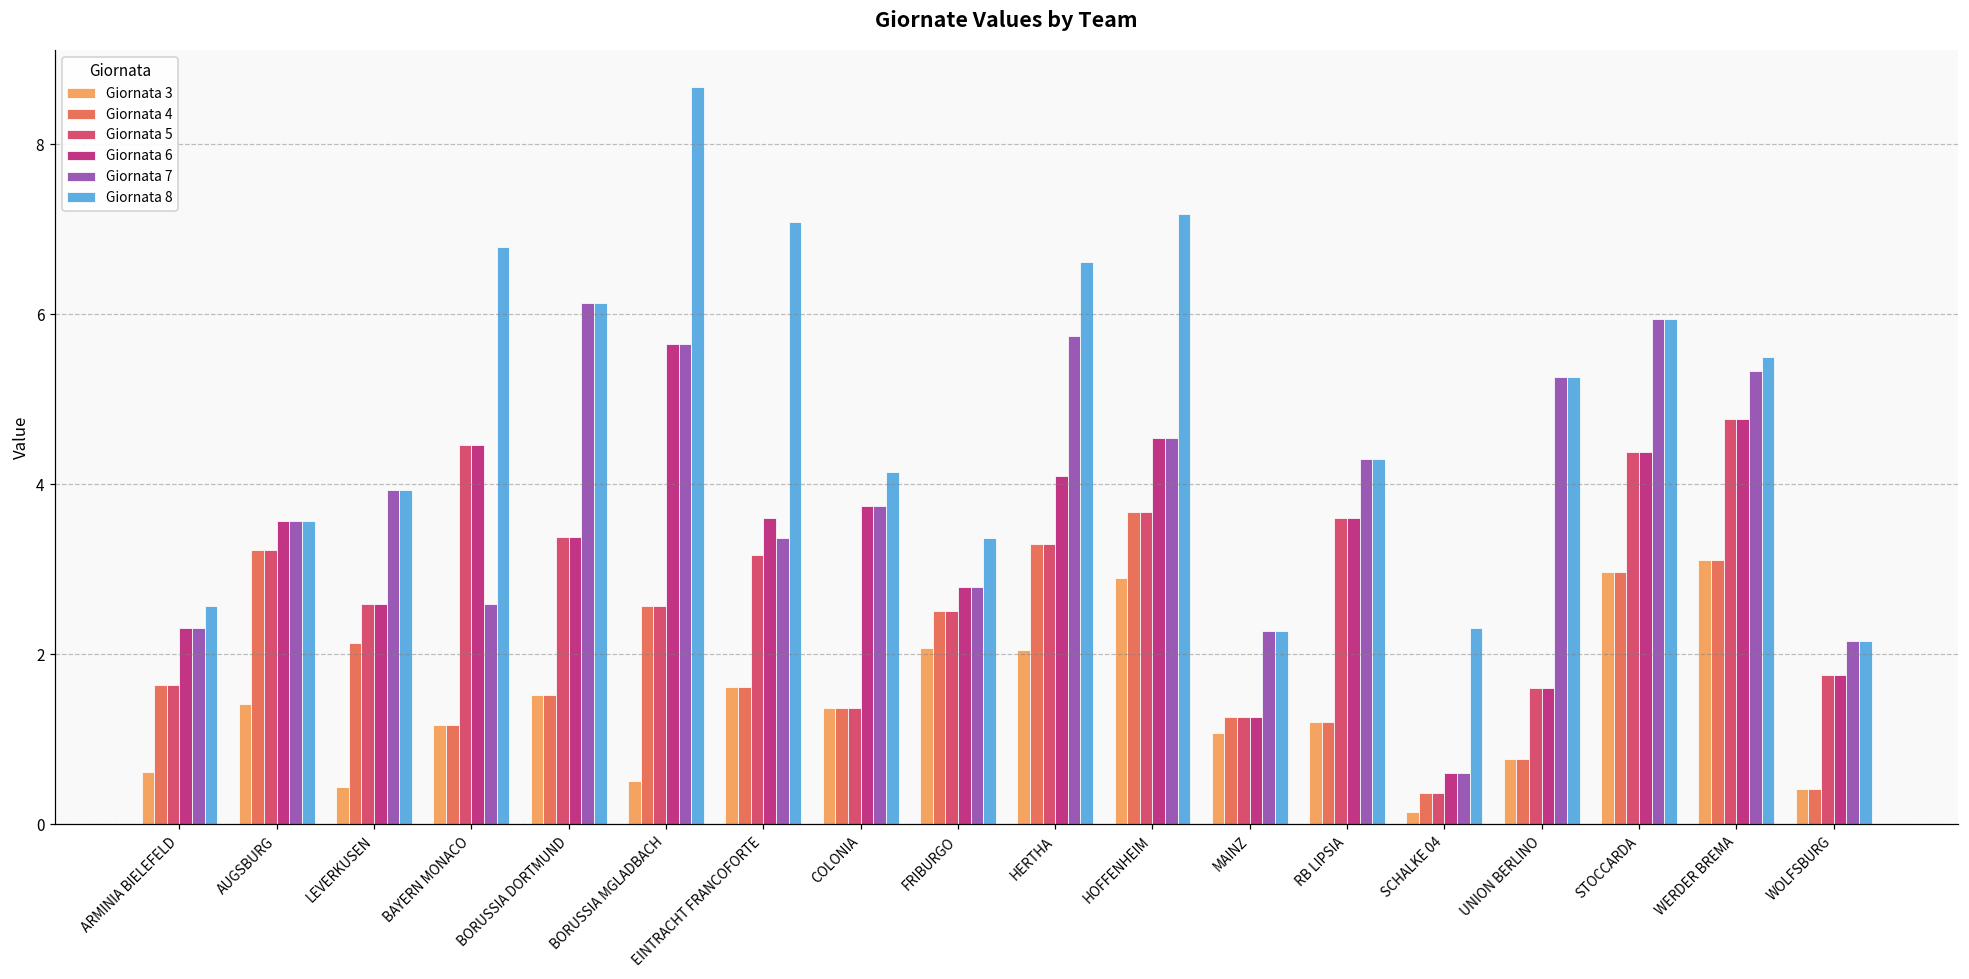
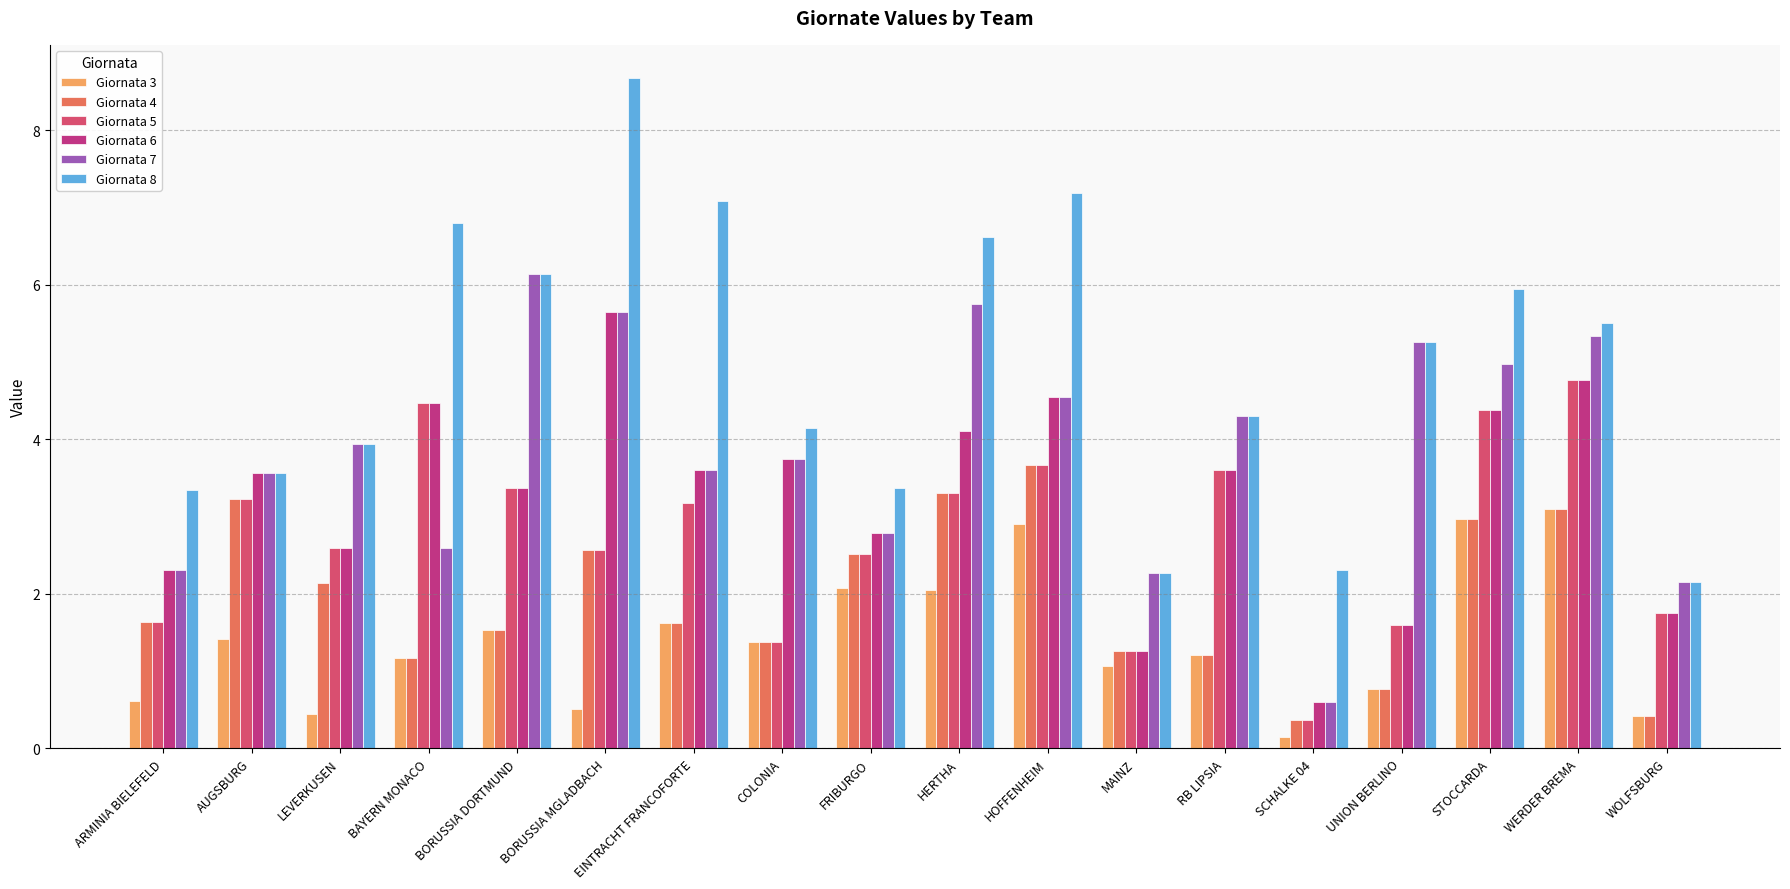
  {
    "Giornata 7": {
      "ARMINIA BIELEFELD": 2.3,
      "AUGSBURG": 3.6,
      "LEVERKUSEN": 3.9,
      "BAYERN MONACO": 2.6,
      "BORUSSIA DORTMUND": 6.1,
      "BORUSSIA MGLADBACH": 5.6,
-     "EINTRACHT FRANCOFORTE": 3.4,
+     "EINTRACHT FRANCOFORTE": 3.6,
      "COLONIA": 3.7,
      "FRIBURGO": 2.8,
      "HERTHA": 5.8,
      "HOFFENHEIM": 4.5,
      "MAINZ": 2.3,
      "RB LIPSIA": 4.3,
      "SCHALKE 04": 0.6,
      "UNION BERLINO": 5.3,
-     "STOCCARDA": 5.9,
+     "STOCCARDA": 5.0,
      "WERDER BREMA": 5.3,
      "WOLFSBURG": 2.2
    },
    "Giornata 8": {
-     "ARMINIA BIELEFELD": 2.6,
+     "ARMINIA BIELEFELD": 3.3,
      "AUGSBURG": 3.6,
      "LEVERKUSEN": 3.9,
      "BAYERN MONACO": 6.8,
      "BORUSSIA DORTMUND": 6.1,
      "BORUSSIA MGLADBACH": 8.7,
      "EINTRACHT FRANCOFORTE": 7.1,
      "COLONIA": 4.1,
      "FRIBURGO": 3.4,
      "HERTHA": 6.6,
      "HOFFENHEIM": 7.2,
      "MAINZ": 2.3,
      "RB LIPSIA": 4.3,
      "SCHALKE 04": 2.3,
      "UNION BERLINO": 5.3,
      "STOCCARDA": 5.9,
      "WERDER BREMA": 5.5,
      "WOLFSBURG": 2.2
    }
  }
